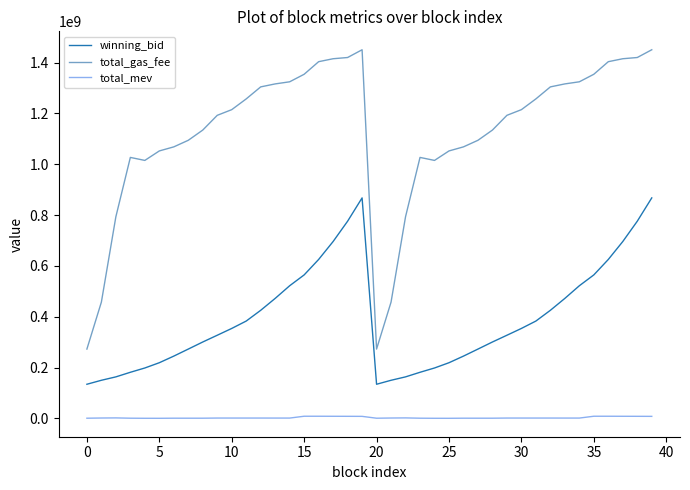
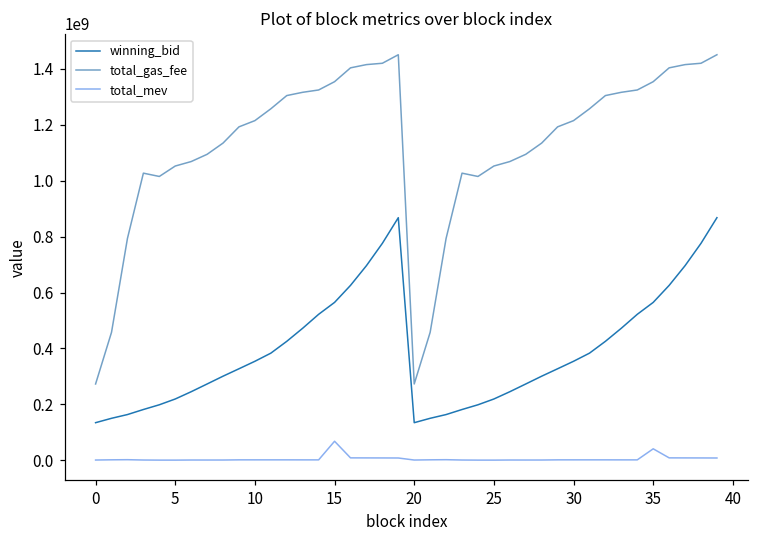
  {
    "total_mev": {
      "0": 0,
      "5": 0,
      "10": 0,
-     "15": 10000000,
+     "15": 70000000,
      "20": 0,
      "25": 0,
      "30": 0,
-     "35": 10000000
+     "35": 40000000
    }
  }
